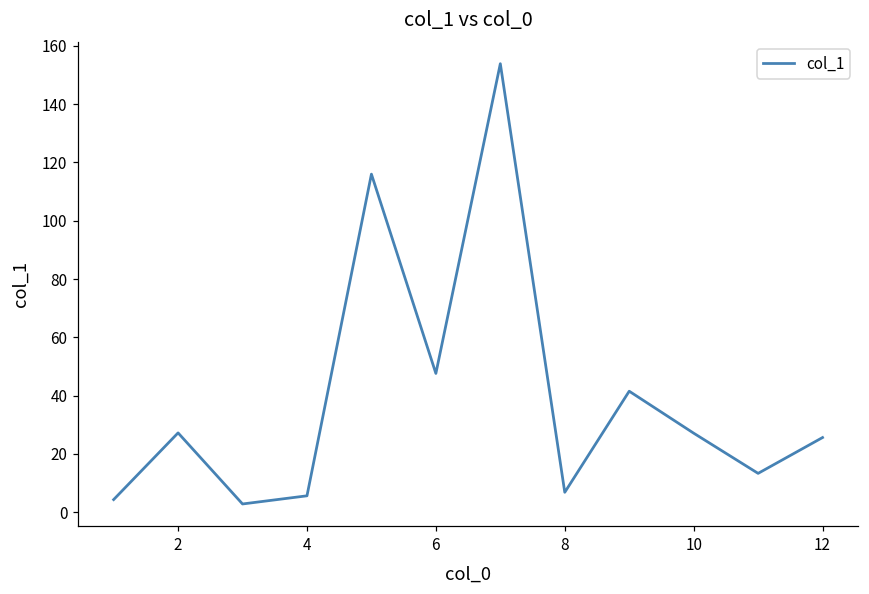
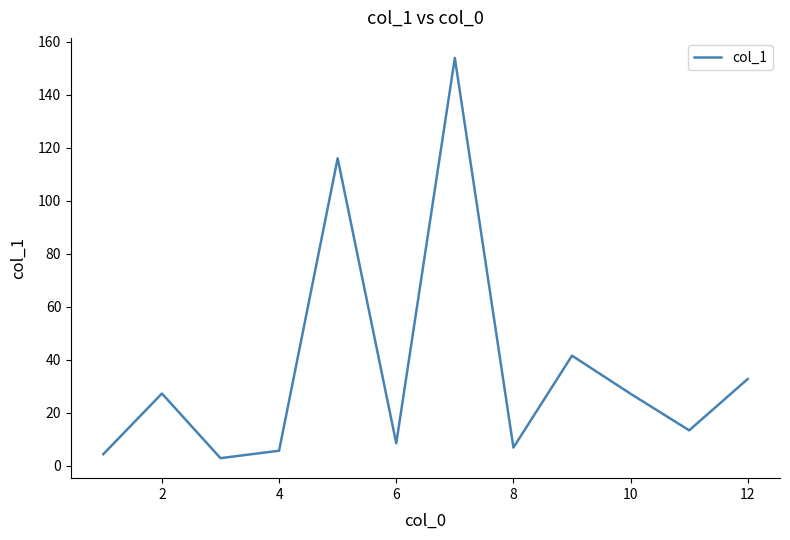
  {
    "2": 27,
    "4": 6,
-   "6": 48,
+   "6": 8,
    "8": 7,
    "10": 27,
-   "12": 26
+   "12": 33
  }
